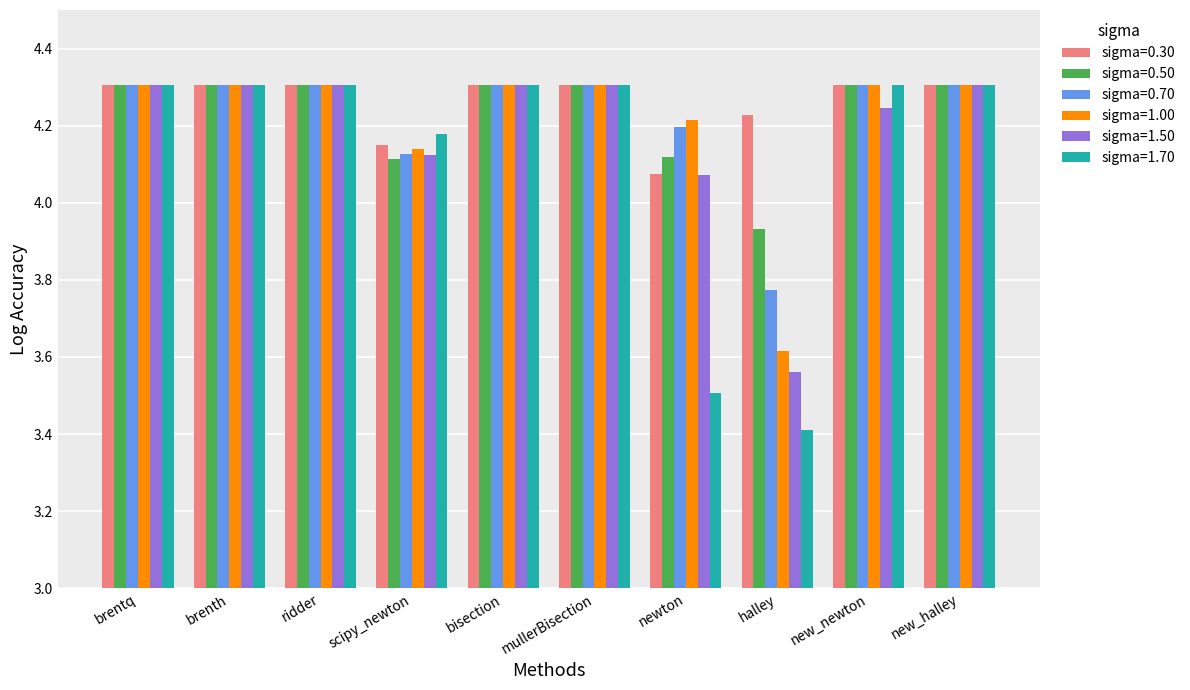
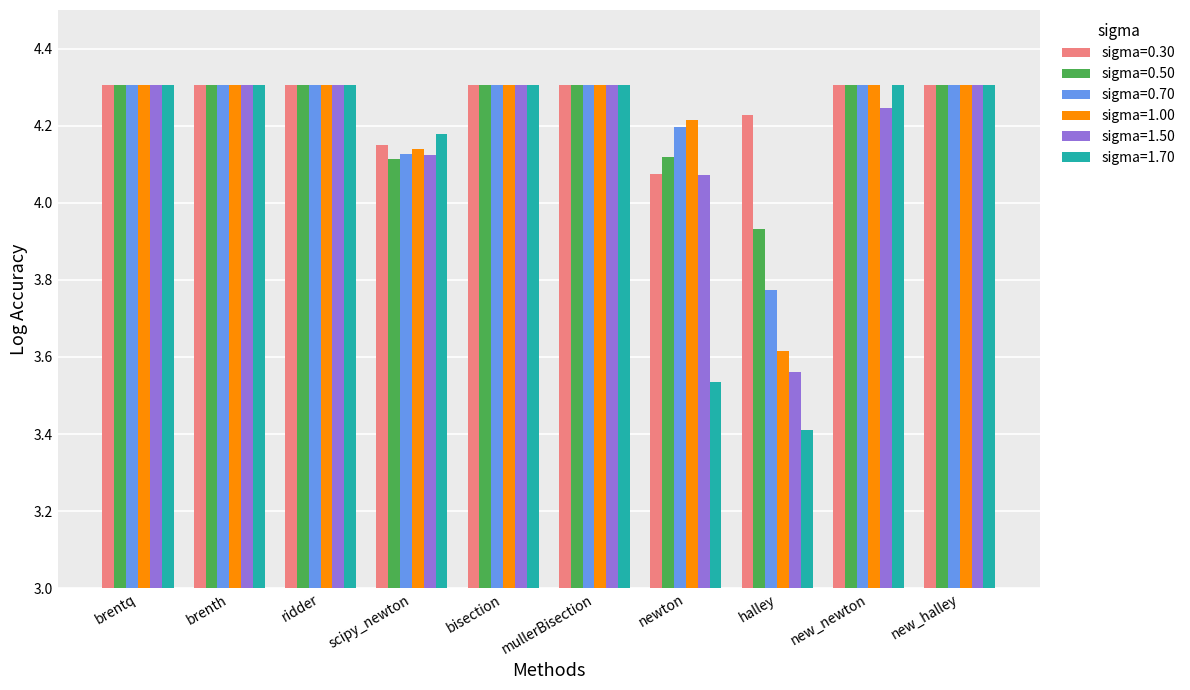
  {
    "sigma=0.30": {
      "brentq": 4.31,
      "brenth": 4.31,
      "ridder": 4.31,
      "scipy_newton": 4.15,
      "bisection": 4.31,
      "mullerBisection": 4.31,
      "newton": 4.07,
      "halley": 4.23,
      "new_newton": 4.30,
      "new_halley": 4.31
    },
    "sigma=0.50": {
      "brentq": 4.31,
      "brenth": 4.31,
      "ridder": 4.31,
      "scipy_newton": 4.11,
      "bisection": 4.31,
      "mullerBisection": 4.31,
      "newton": 4.12,
      "halley": 3.93,
      "new_newton": 4.30,
      "new_halley": 4.31
    },
    "sigma=0.70": {
      "brentq": 4.31,
      "brenth": 4.31,
      "ridder": 4.31,
      "scipy_newton": 4.13,
      "bisection": 4.31,
      "mullerBisection": 4.31,
      "newton": 4.20,
      "halley": 3.77,
      "new_newton": 4.30,
      "new_halley": 4.31
    },
    "sigma=1.00": {
      "brentq": 4.31,
      "brenth": 4.31,
      "ridder": 4.31,
      "scipy_newton": 4.14,
      "bisection": 4.31,
      "mullerBisection": 4.31,
      "newton": 4.21,
      "halley": 3.62,
      "new_newton": 4.30,
      "new_halley": 4.31
    },
    "sigma=1.50": {
      "brentq": 4.31,
      "brenth": 4.31,
      "ridder": 4.31,
      "scipy_newton": 4.12,
      "bisection": 4.31,
      "mullerBisection": 4.31,
      "newton": 4.07,
      "halley": 3.56,
      "new_newton": 4.25,
      "new_halley": 4.31
    },
    "sigma=1.70": {
      "brentq": 4.31,
      "brenth": 4.31,
      "ridder": 4.31,
      "scipy_newton": 4.18,
      "bisection": 4.31,
      "mullerBisection": 4.31,
-     "newton": 3.51,
+     "newton": 3.53,
      "halley": 3.41,
      "new_newton": 4.30,
      "new_halley": 4.31
    }
  }
